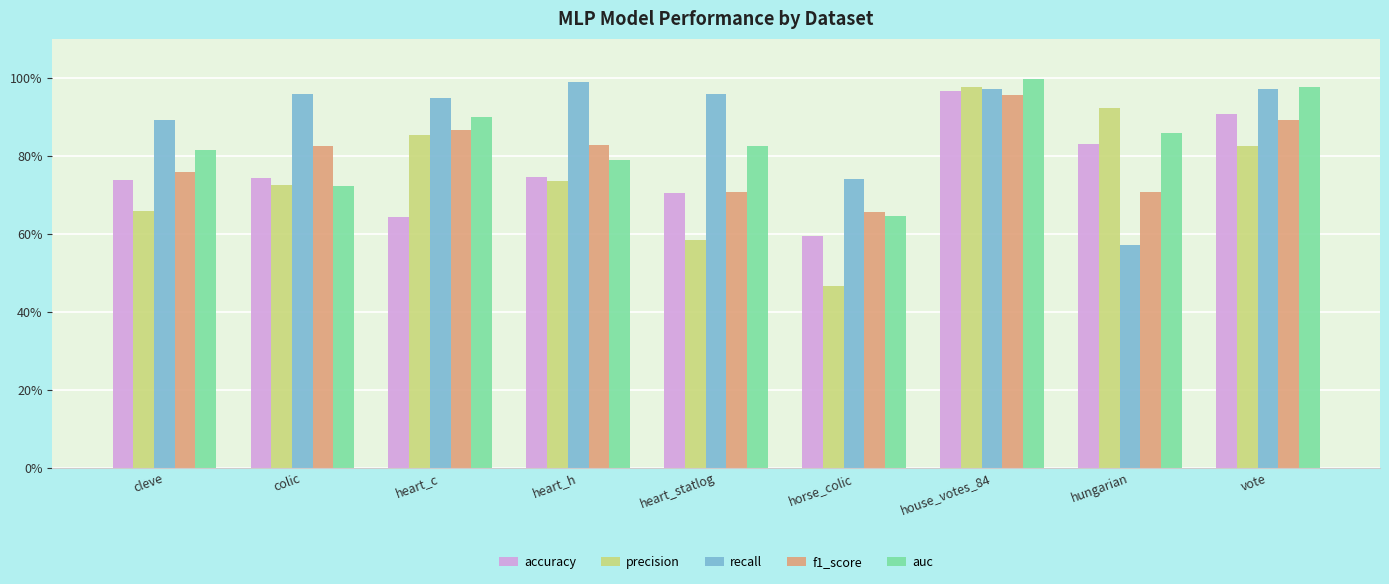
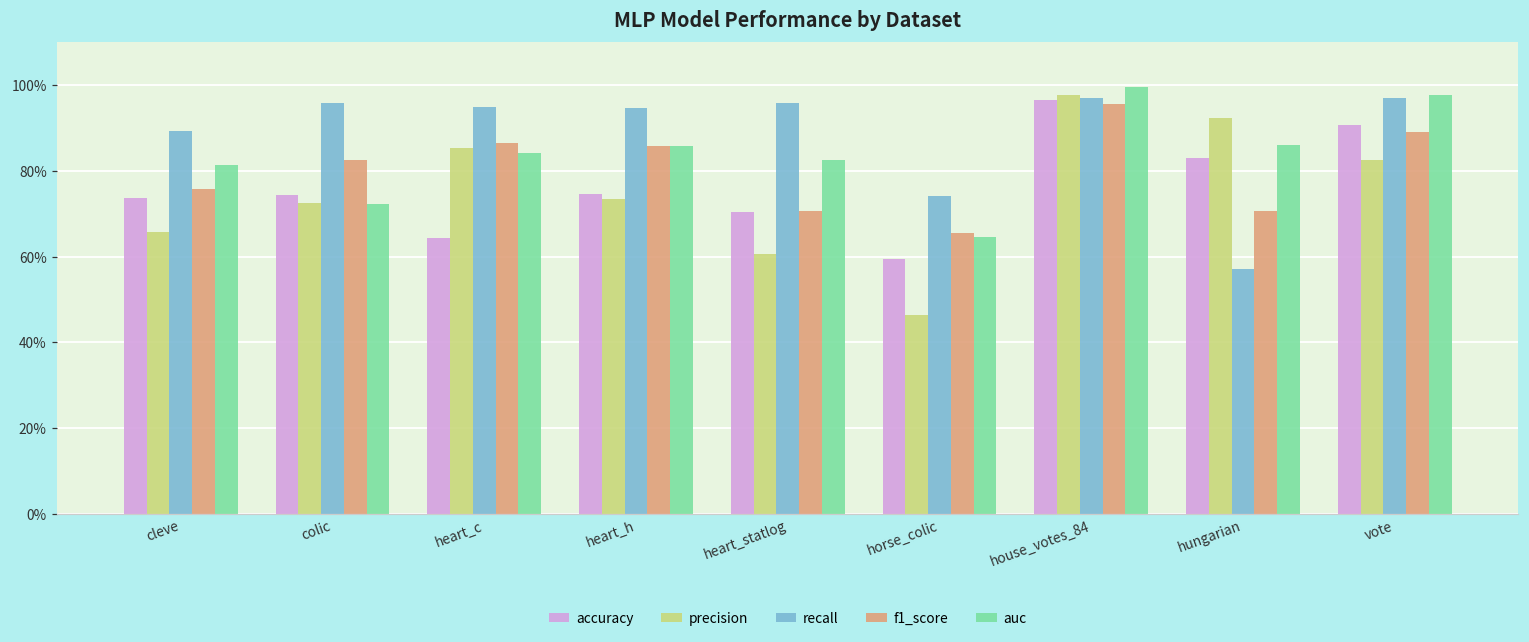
  {
    "accuracy": {
      "cleve": "74%",
      "colic": "74%",
      "heart_c": "64%",
      "heart_h": "75%",
      "heart_statlog": "70%",
      "horse_colic": "59%",
      "house_votes_84": "97%",
      "hungarian": "83%",
      "vote": "91%"
    },
    "precision": {
      "cleve": "66%",
      "colic": "73%",
      "heart_c": "85%",
      "heart_h": "73%",
-     "heart_statlog": "58%",
+     "heart_statlog": "61%",
      "horse_colic": "47%",
      "house_votes_84": "98%",
      "hungarian": "92%",
      "vote": "83%"
    },
    "recall": {
      "cleve": "89%",
      "colic": "96%",
      "heart_c": "95%",
-     "heart_h": "99%",
+     "heart_h": "95%",
      "heart_statlog": "96%",
      "horse_colic": "74%",
      "house_votes_84": "97%",
      "hungarian": "57%",
      "vote": "97%"
    },
    "f1_score": {
      "cleve": "76%",
      "colic": "83%",
      "heart_c": "87%",
-     "heart_h": "83%",
+     "heart_h": "86%",
      "heart_statlog": "71%",
      "horse_colic": "66%",
      "house_votes_84": "96%",
      "hungarian": "71%",
      "vote": "89%"
    },
    "auc": {
      "cleve": "81%",
      "colic": "72%",
-     "heart_c": "90%",
-     "heart_h": "79%",
+     "heart_c": "84%",
+     "heart_h": "86%",
      "heart_statlog": "83%",
      "horse_colic": "65%",
      "house_votes_84": "100%",
      "hungarian": "86%",
      "vote": "98%"
    }
  }
